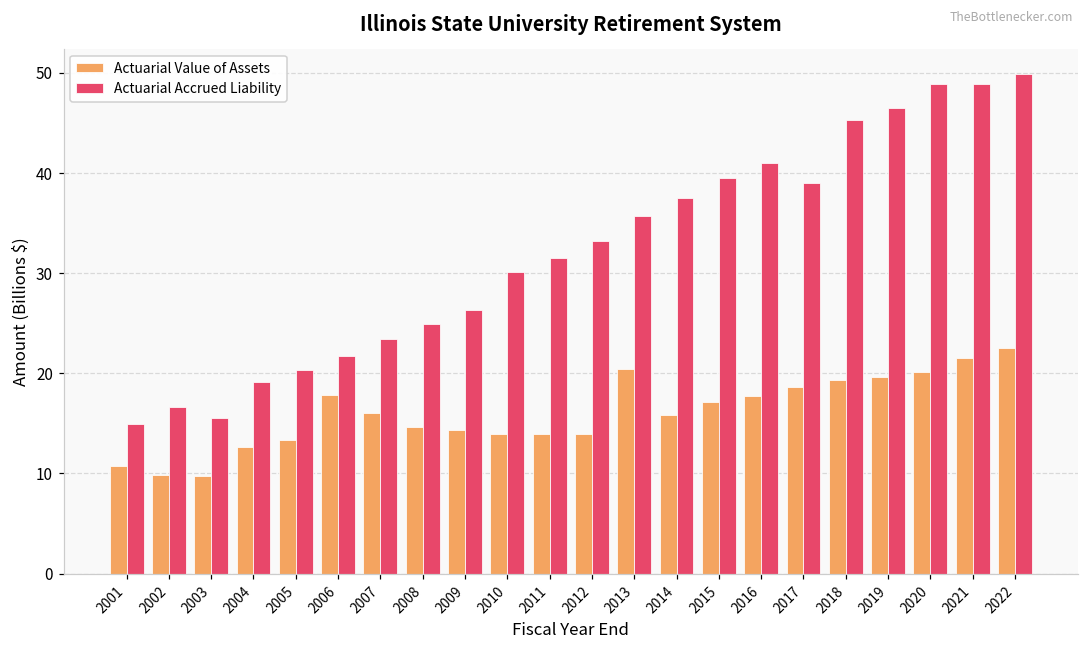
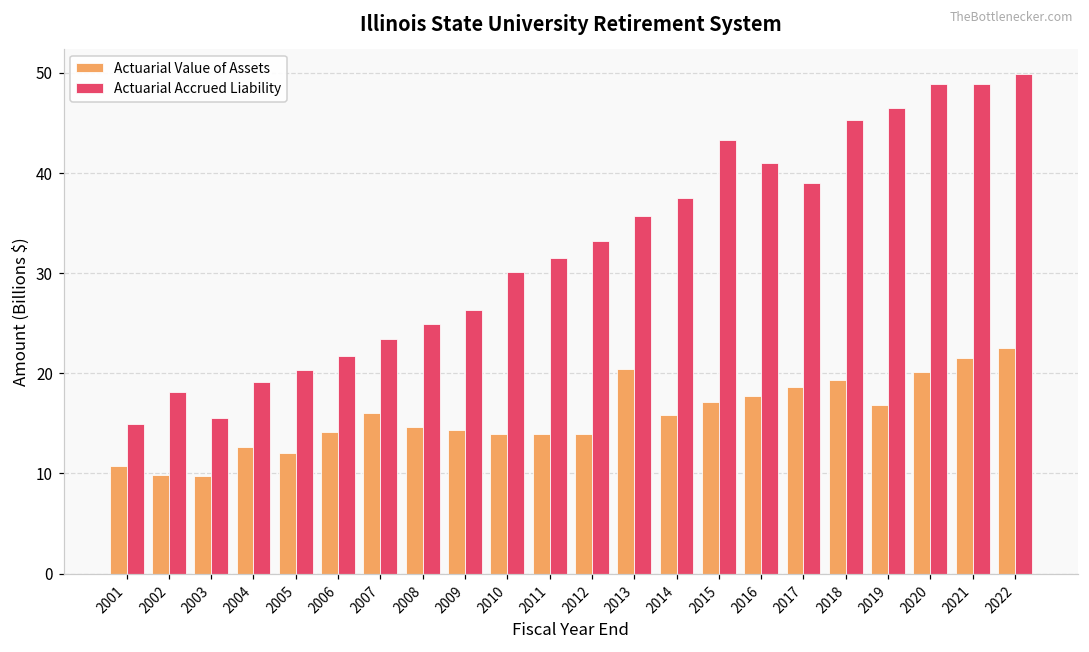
  {
    "Actuarial Value of Assets": {
      "2001": 11,
      "2002": 10,
      "2003": 10,
      "2004": 13,
-     "2005": 13,
-     "2006": 18,
+     "2005": 12,
+     "2006": 14,
      "2007": 16,
      "2008": 15,
      "2009": 14,
      "2010": 14,
      "2011": 14,
      "2012": 14,
      "2013": 20,
      "2014": 16,
      "2015": 17,
      "2016": 18,
      "2017": 19,
      "2018": 19,
-     "2019": 20,
+     "2019": 17,
      "2020": 20,
      "2021": 21,
      "2022": 23
    },
    "Actuarial Accrued Liability": {
      "2001": 15,
-     "2002": 17,
+     "2002": 18,
      "2003": 16,
      "2004": 19,
      "2005": 20,
      "2006": 22,
      "2007": 23,
      "2008": 25,
      "2009": 26,
      "2010": 30,
      "2011": 32,
      "2012": 33,
      "2013": 36,
      "2014": 37,
-     "2015": 40,
+     "2015": 43,
      "2016": 41,
      "2017": 39,
      "2018": 45,
      "2019": 46,
      "2020": 49,
      "2021": 49,
      "2022": 50
    }
  }
